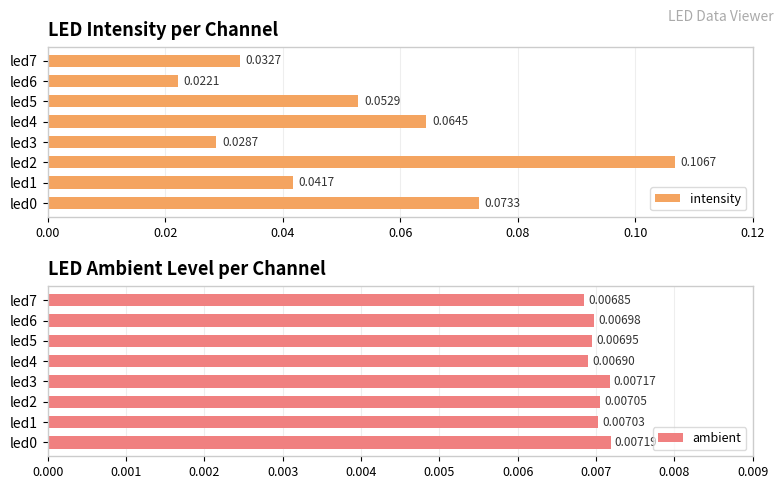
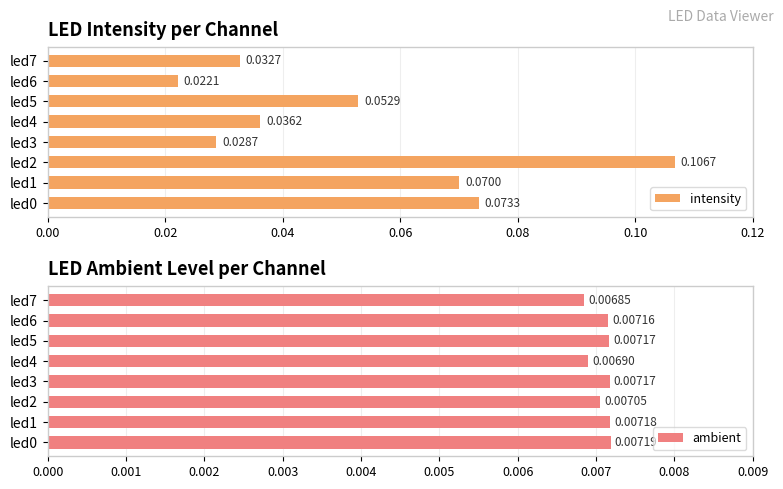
  {
    "LED Intensity per Channel": {
      "led7": 0.0327,
      "led6": 0.0221,
      "led5": 0.0529,
-     "led4": 0.0645,
+     "led4": 0.0362,
      "led3": 0.0287,
      "led2": 0.1067,
-     "led1": 0.0417,
+     "led1": 0.0700,
      "led0": 0.0733
    },
    "LED Ambient Level per Channel": {
      "led7": 0.00685,
-     "led6": 0.00698,
-     "led5": 0.00695,
+     "led6": 0.00716,
+     "led5": 0.00717,
      "led4": 0.00690,
      "led3": 0.00717,
      "led2": 0.00705,
-     "led1": 0.00703
+     "led1": 0.00718
    }
  }
